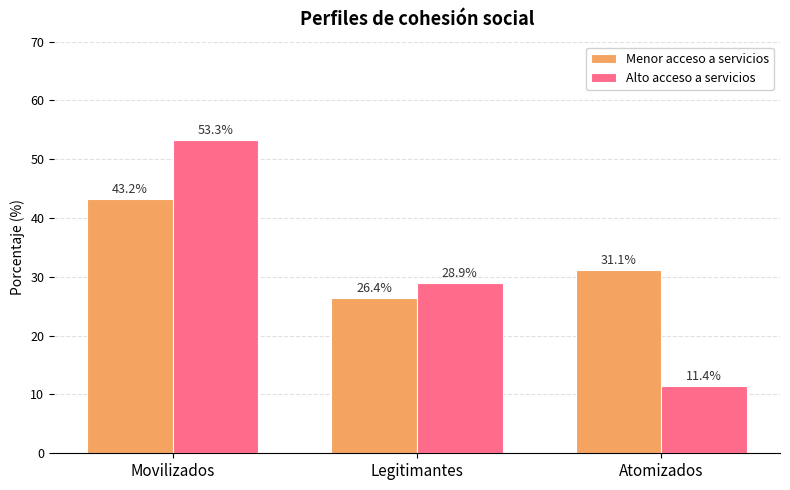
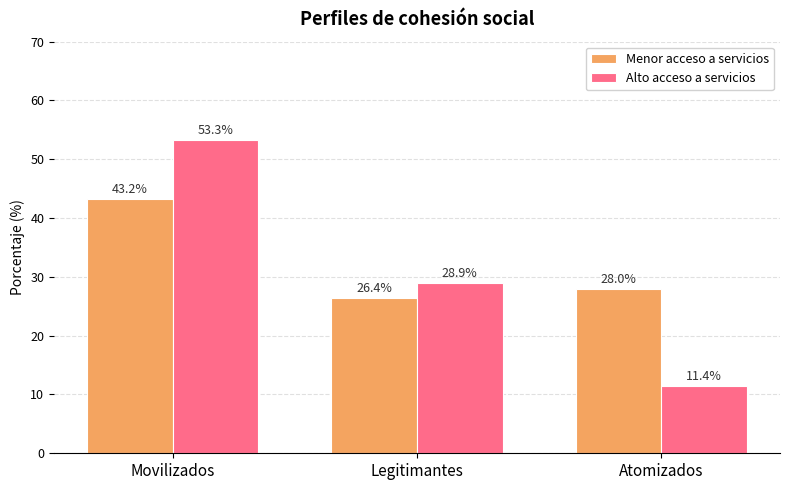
  {
    "Menor acceso a servicios": {
      "Movilizados": "43.2%",
      "Legitimantes": "26.4%",
-     "Atomizados": "31.1%"
+     "Atomizados": "28.0%"
    },
    "Alto acceso a servicios": {
      "Movilizados": "53.3%",
      "Legitimantes": "28.9%",
      "Atomizados": "11.4%"
    }
  }
